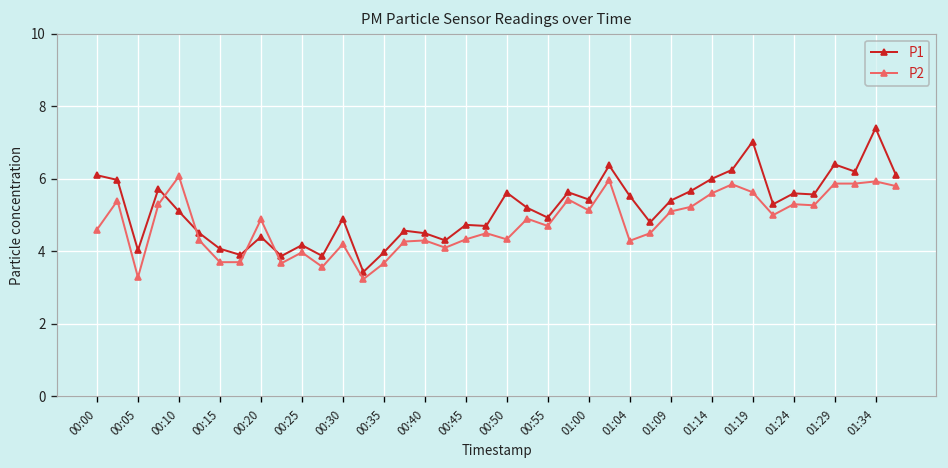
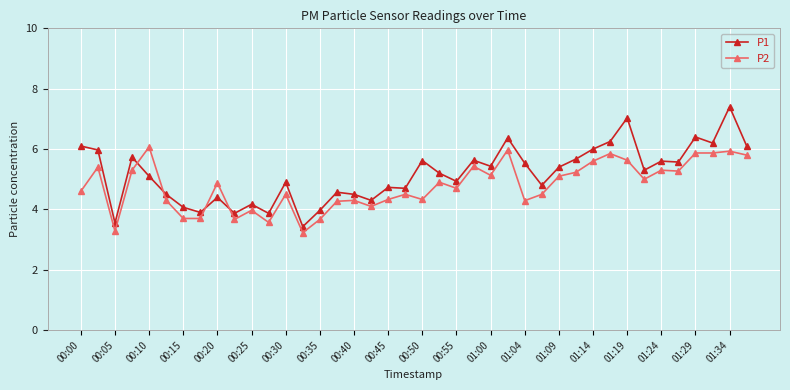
  {
    "P1": {
      "00:00": 6.1,
-     "00:05": 4.0,
+     "00:05": 3.6,
      "00:10": 5.1,
      "00:15": 4.1,
      "00:20": 4.4,
      "00:25": 4.2,
      "00:30": 4.9,
      "00:35": 4.0,
      "00:40": 4.5,
      "00:45": 4.7,
      "00:50": 5.6,
      "00:55": 4.9,
      "01:00": 5.4,
      "01:04": 5.5,
      "01:09": 5.4,
      "01:14": 6.0,
      "01:19": 7.0,
      "01:24": 5.6,
      "01:29": 6.4,
      "01:34": 7.4
    },
    "P2": {
      "00:00": 4.6,
      "00:05": 3.3,
      "00:10": 6.1,
      "00:15": 3.7,
      "00:20": 4.9,
      "00:25": 4.0,
-     "00:30": 4.2,
+     "00:30": 4.5,
      "00:35": 3.7,
      "00:40": 4.3,
      "00:45": 4.3,
      "00:50": 4.3,
      "00:55": 4.7,
      "01:00": 5.1,
      "01:04": 4.3,
      "01:09": 5.1,
      "01:14": 5.6,
      "01:19": 5.6,
      "01:24": 5.3,
      "01:29": 5.9,
      "01:34": 5.9
    }
  }
